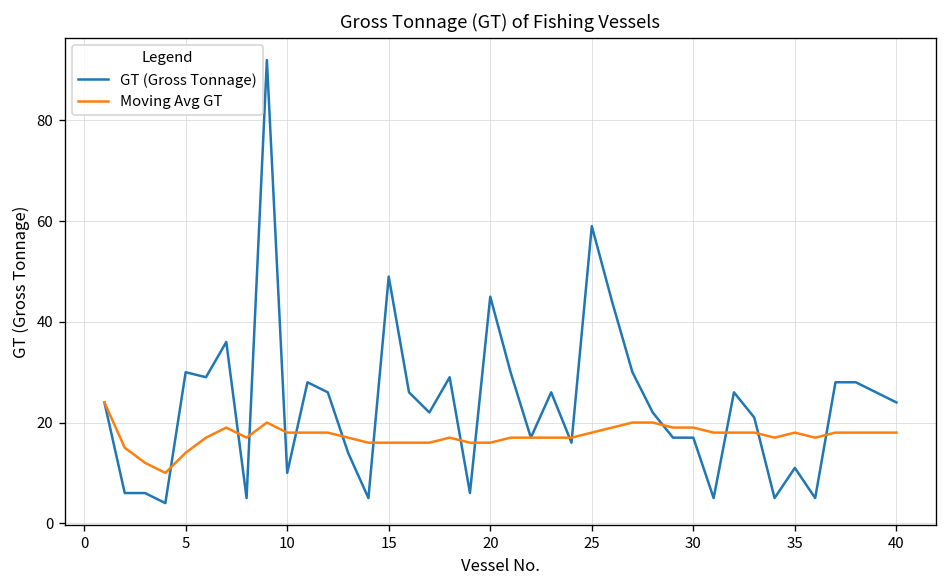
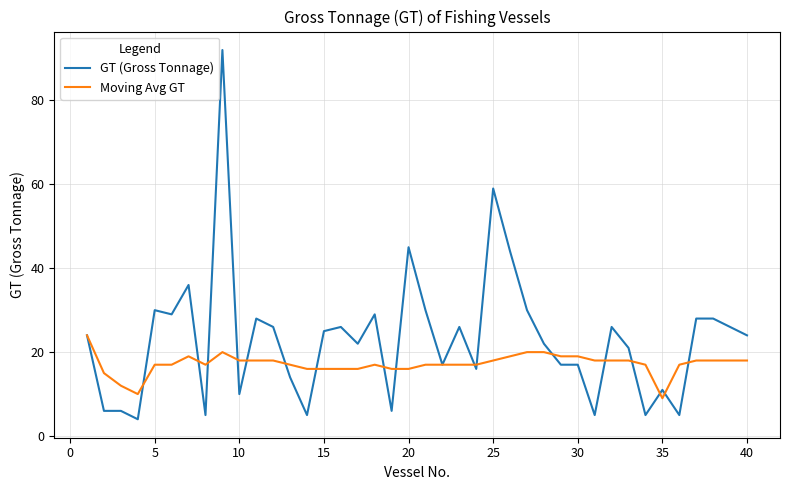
  {
    "GT (Gross Tonnage)": {
      "5": 30,
      "10": 10,
-     "15": 49,
+     "15": 25,
      "20": 45,
      "25": 59,
      "30": 17,
      "35": 11,
      "40": 24
    },
    "Moving Avg GT": {
-     "5": 14,
+     "5": 17,
      "10": 18,
      "15": 16,
      "20": 16,
      "25": 18,
      "30": 19,
-     "35": 18,
+     "35": 9,
      "40": 18
    }
  }
